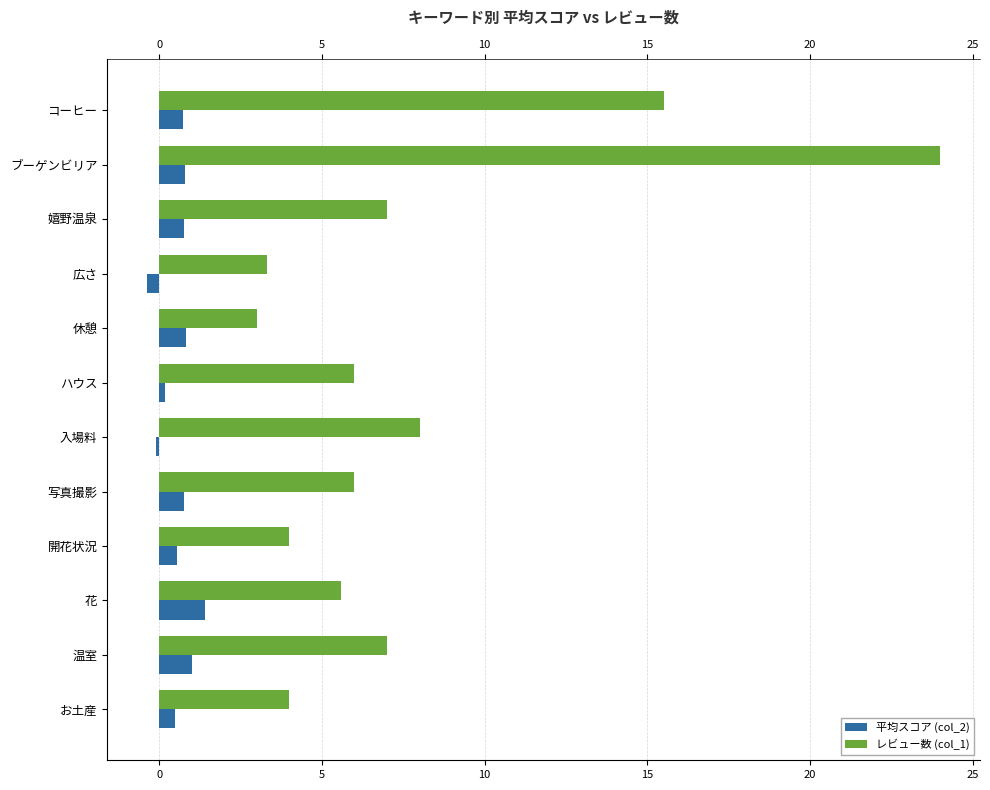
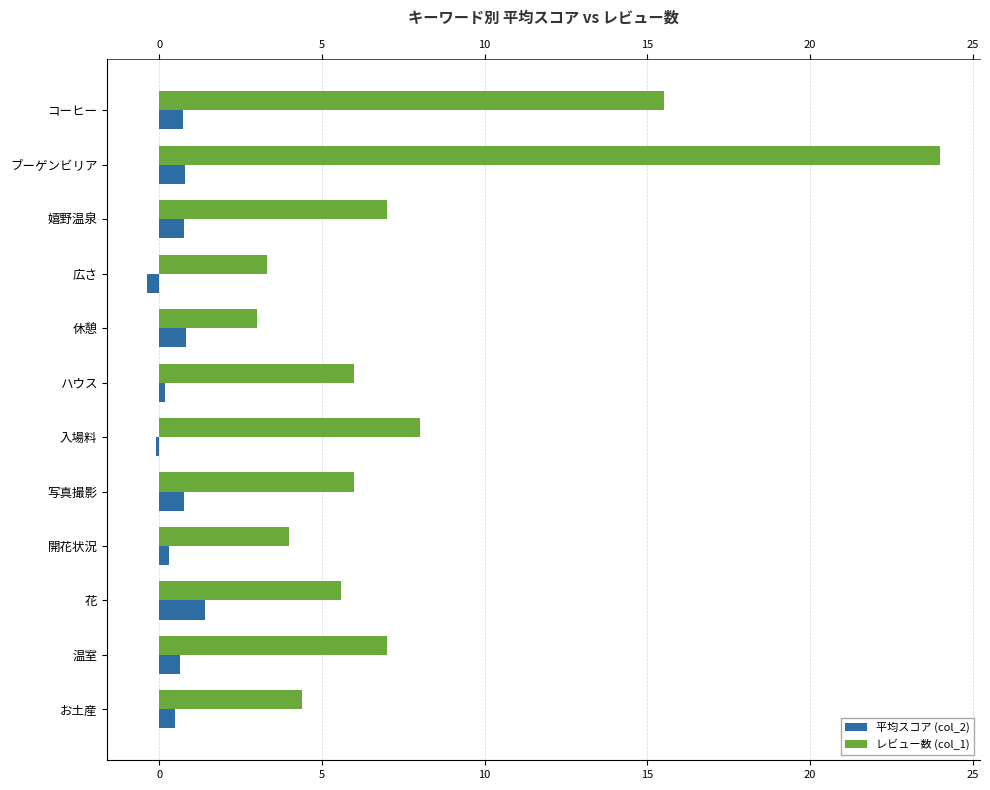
  {
    "平均スコア (col_2)": {
      "コーヒー": 0.7,
      "ブーゲンビリア": 0.8,
      "嬉野温泉": 0.8,
      "広さ": -0.4,
      "休憩": 0.8,
      "ハウス": 0.2,
      "入場料": -0.1,
      "写真撮影": 0.8,
-     "開花状況": 0.6,
+     "開花状況": 0.3,
      "花": 1.4,
-     "温室": 1.0,
+     "温室": 0.7,
      "お土産": 0.5
    },
    "レビュー数 (col_1)": {
      "コーヒー": 15.5,
      "ブーゲンビリア": 24.0,
      "嬉野温泉": 7.0,
      "広さ": 3.3,
      "休憩": 3.0,
      "ハウス": 6.0,
      "入場料": 8.0,
      "写真撮影": 6.0,
      "開花状況": 4.0,
      "花": 5.6,
      "温室": 7.0,
-     "お土産": 4.0
+     "お土産": 4.4
    }
  }
